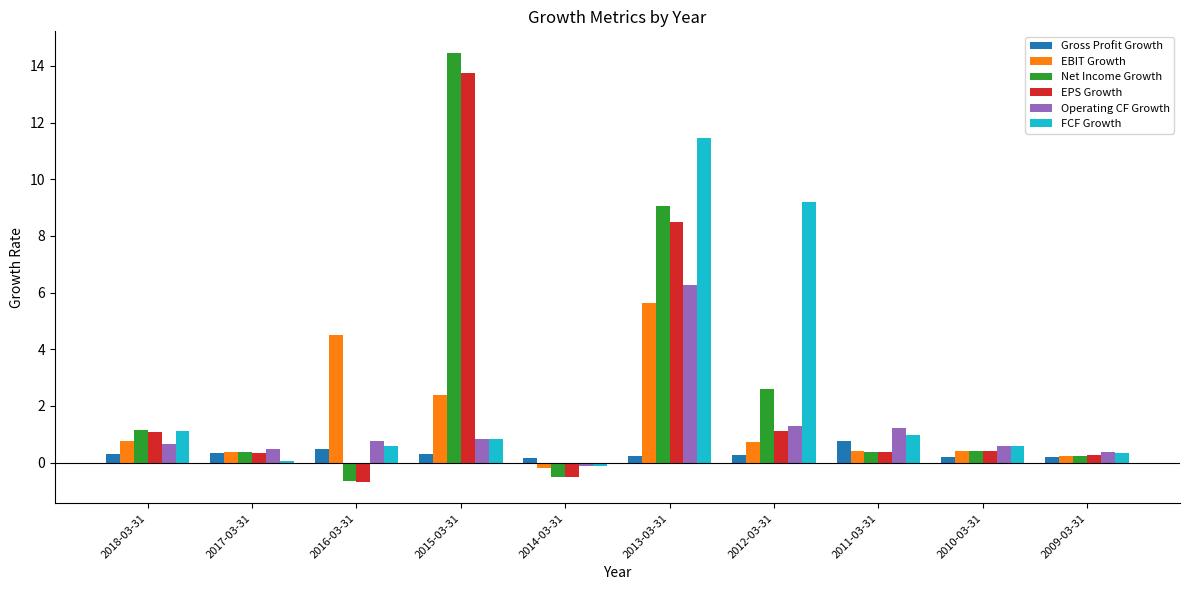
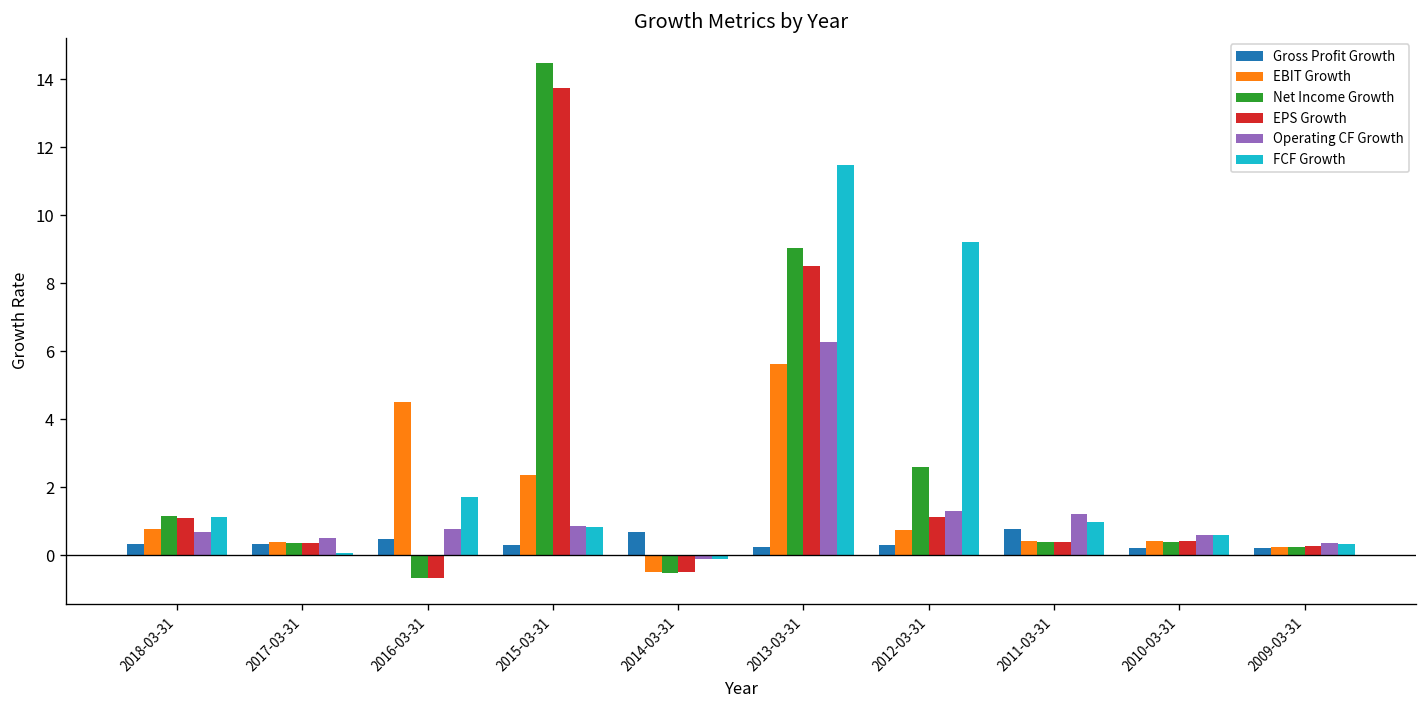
  {
    "Gross Profit Growth": {
      "2018-03-31": 0.3,
      "2017-03-31": 0.3,
      "2016-03-31": 0.5,
      "2015-03-31": 0.3,
-     "2014-03-31": 0.2,
+     "2014-03-31": 0.7,
      "2013-03-31": 0.2,
      "2012-03-31": 0.3,
      "2011-03-31": 0.8,
      "2010-03-31": 0.2,
      "2009-03-31": 0.2
    },
    "EBIT Growth": {
      "2018-03-31": 0.8,
      "2017-03-31": 0.4,
      "2016-03-31": 4.5,
      "2015-03-31": 2.4,
-     "2014-03-31": -0.2,
+     "2014-03-31": -0.5,
      "2013-03-31": 5.6,
      "2012-03-31": 0.7,
      "2011-03-31": 0.4,
      "2010-03-31": 0.4,
      "2009-03-31": 0.2
    },
    "Net Income Growth": {
      "2018-03-31": 1.2,
      "2017-03-31": 0.4,
      "2016-03-31": -0.7,
      "2015-03-31": 14.5,
      "2014-03-31": -0.5,
      "2013-03-31": 9.0,
      "2012-03-31": 2.6,
      "2011-03-31": 0.4,
      "2010-03-31": 0.4,
      "2009-03-31": 0.2
    },
    "EPS Growth": {
      "2018-03-31": 1.1,
      "2017-03-31": 0.3,
      "2016-03-31": -0.7,
      "2015-03-31": 13.7,
      "2014-03-31": -0.5,
      "2013-03-31": 8.5,
      "2012-03-31": 1.1,
      "2011-03-31": 0.4,
      "2010-03-31": 0.4,
      "2009-03-31": 0.3
    },
    "Operating CF Growth": {
      "2018-03-31": 0.7,
      "2017-03-31": 0.5,
      "2016-03-31": 0.8,
      "2015-03-31": 0.8,
      "2014-03-31": -0.1,
      "2013-03-31": 6.3,
      "2012-03-31": 1.3,
      "2011-03-31": 1.2,
      "2010-03-31": 0.6,
      "2009-03-31": 0.4
    },
    "FCF Growth": {
      "2018-03-31": 1.1,
-     "2016-03-31": 0.6,
+     "2016-03-31": 1.7,
      "2015-03-31": 0.8,
      "2014-03-31": -0.1,
      "2013-03-31": 11.5,
      "2012-03-31": 9.2,
      "2011-03-31": 1.0,
      "2010-03-31": 0.6,
      "2009-03-31": 0.3
    }
  }
